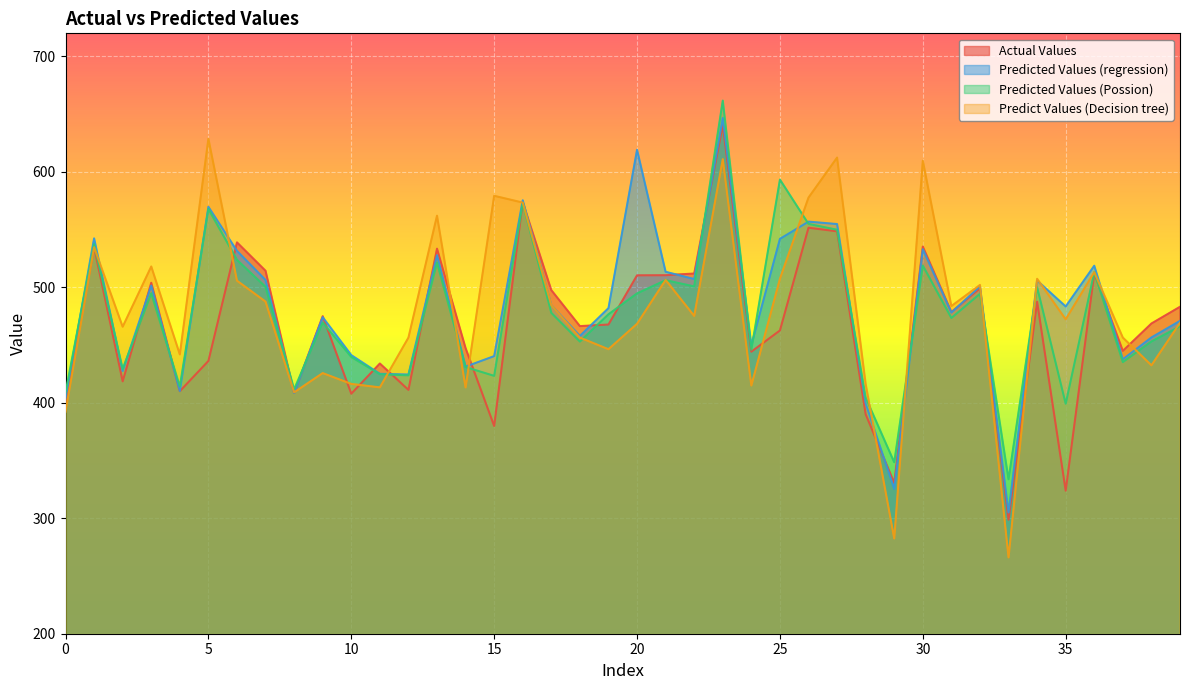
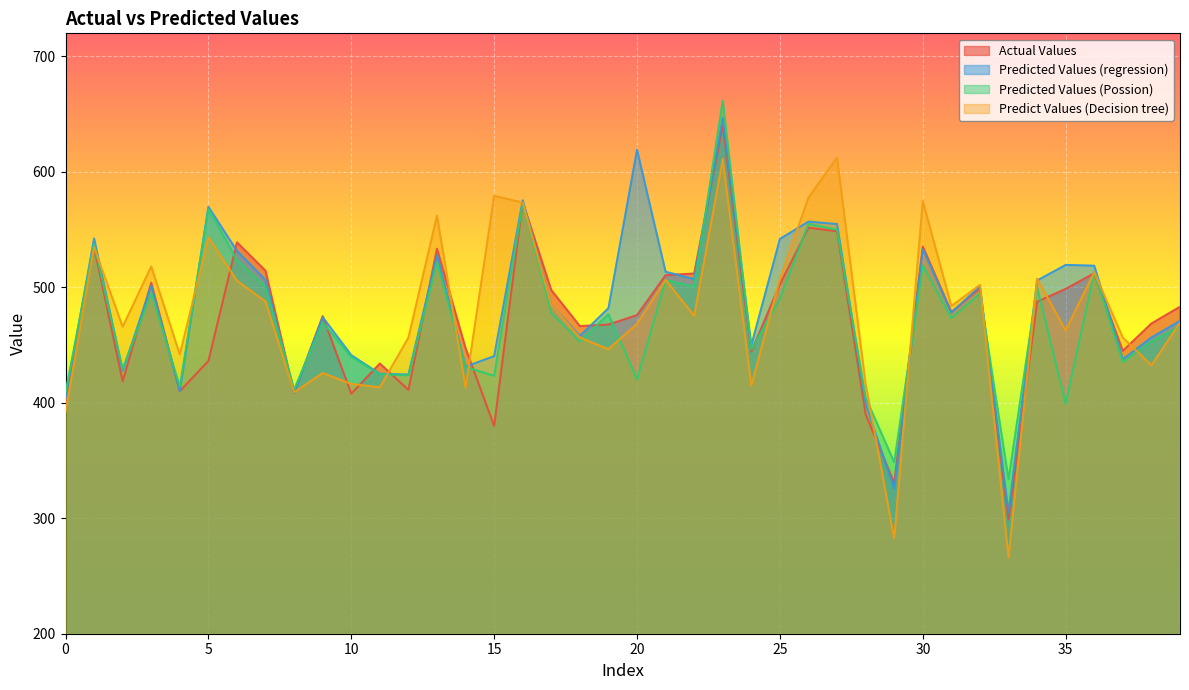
  {
    "Actual Values": {
      "0": 401,
      "5": 436,
      "10": 408,
      "15": 380,
-     "20": 510,
-     "25": 463,
+     "20": 476,
+     "25": 503,
      "30": 535,
-     "35": 324
+     "35": 499
    },
    "Predicted Values (regression)": {
      "0": 404,
      "15": 440,
      "20": 619,
      "25": 542,
      "30": 533,
-     "35": 483
+     "35": 519
    },
    "Predicted Values (Possion)": {
      "0": 409,
      "15": 423,
-     "20": 495,
-     "25": 593,
+     "20": 420,
+     "25": 490,
      "30": 519,
      "35": 399
    },
    "Predict Values (Decision tree)": {
      "0": 392,
-     "5": 629,
+     "5": 543,
      "10": 416,
      "15": 579,
      "20": 468,
      "25": 507,
-     "30": 610,
-     "35": 472
+     "30": 575,
+     "35": 463
    }
  }
